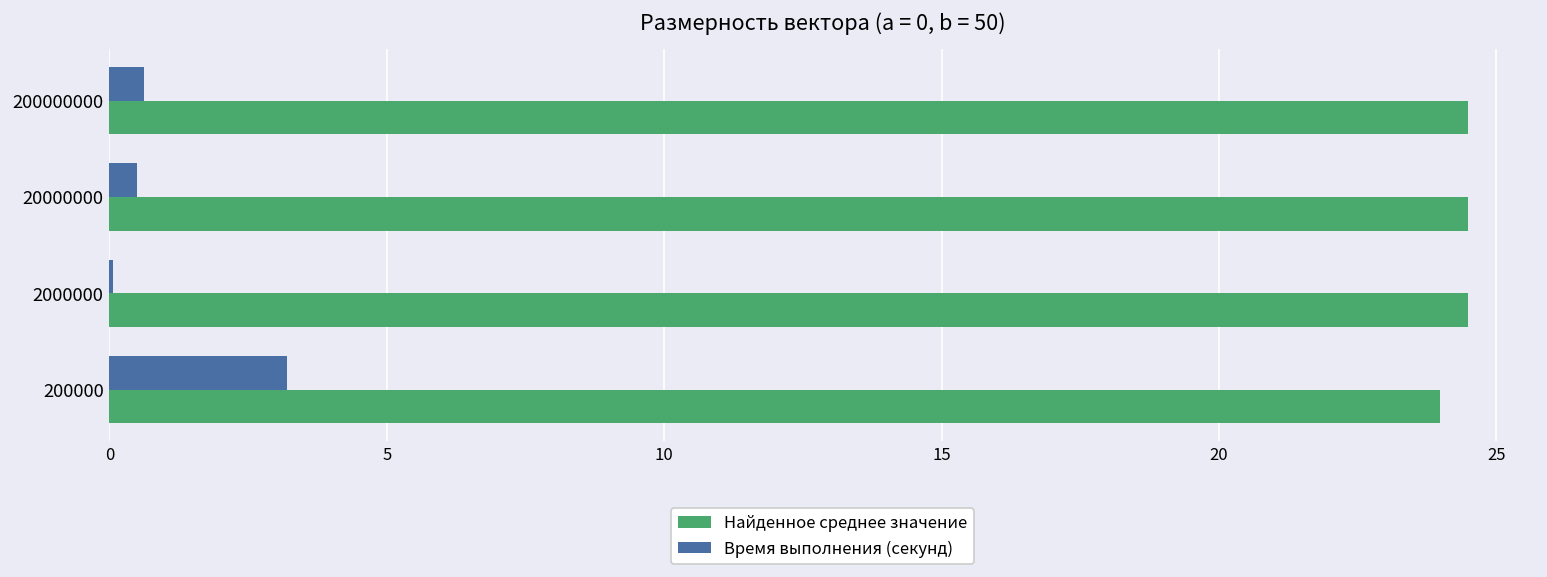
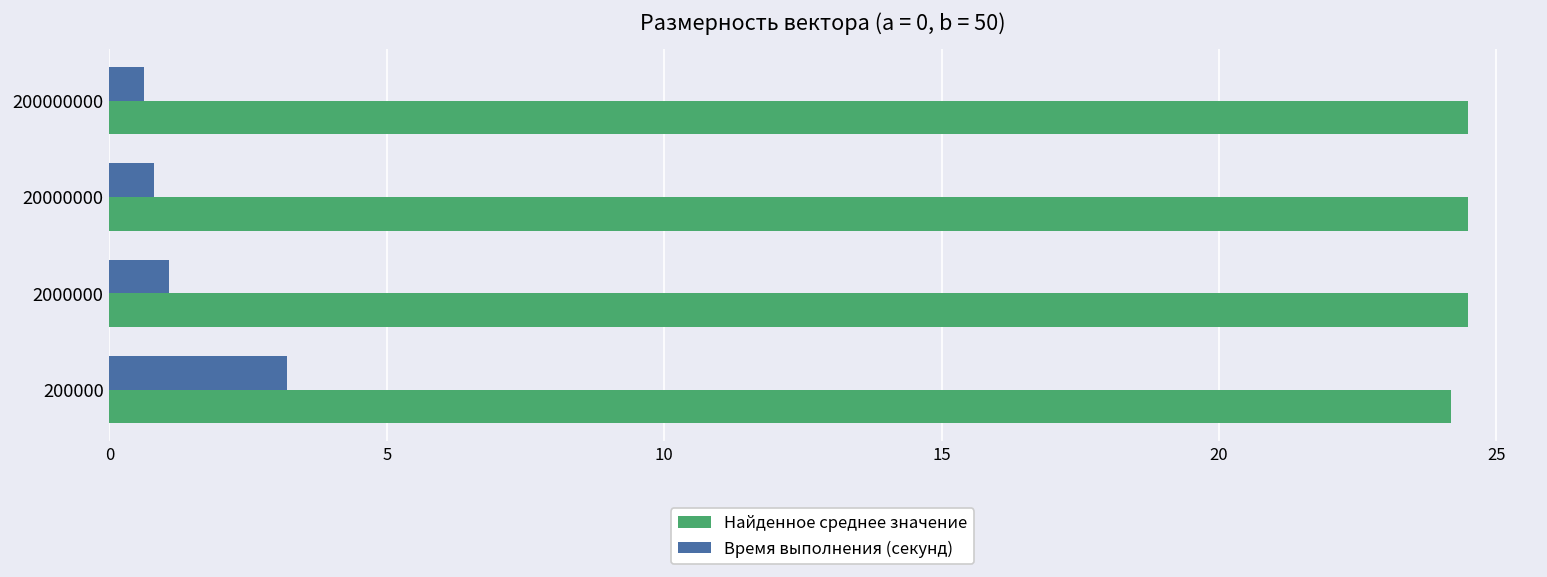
  {
    "Найденное среднее значение": {
      "200000000": 24.5,
      "20000000": 24.5,
      "2000000": 24.5,
-     "200000": 24.0
+     "200000": 24.2
    },
    "Время выполнения (секунд)": {
      "200000000": 0.6,
-     "20000000": 0.5,
-     "2000000": 0.1,
+     "20000000": 0.8,
+     "2000000": 1.1,
      "200000": 3.2
    }
  }
